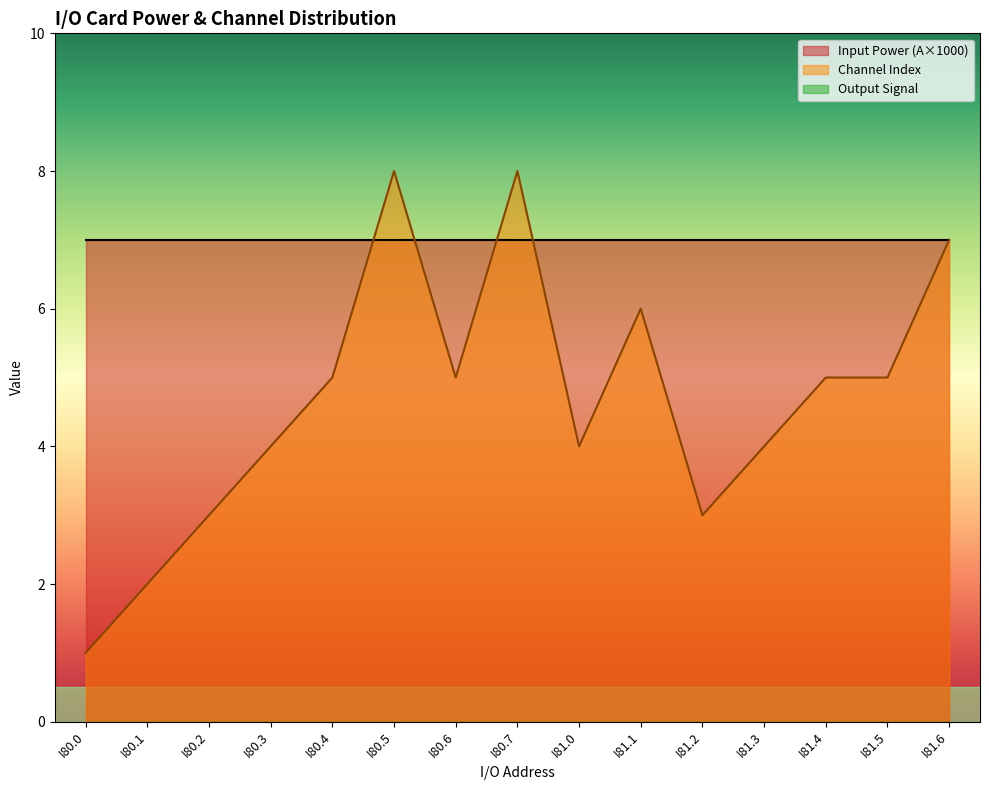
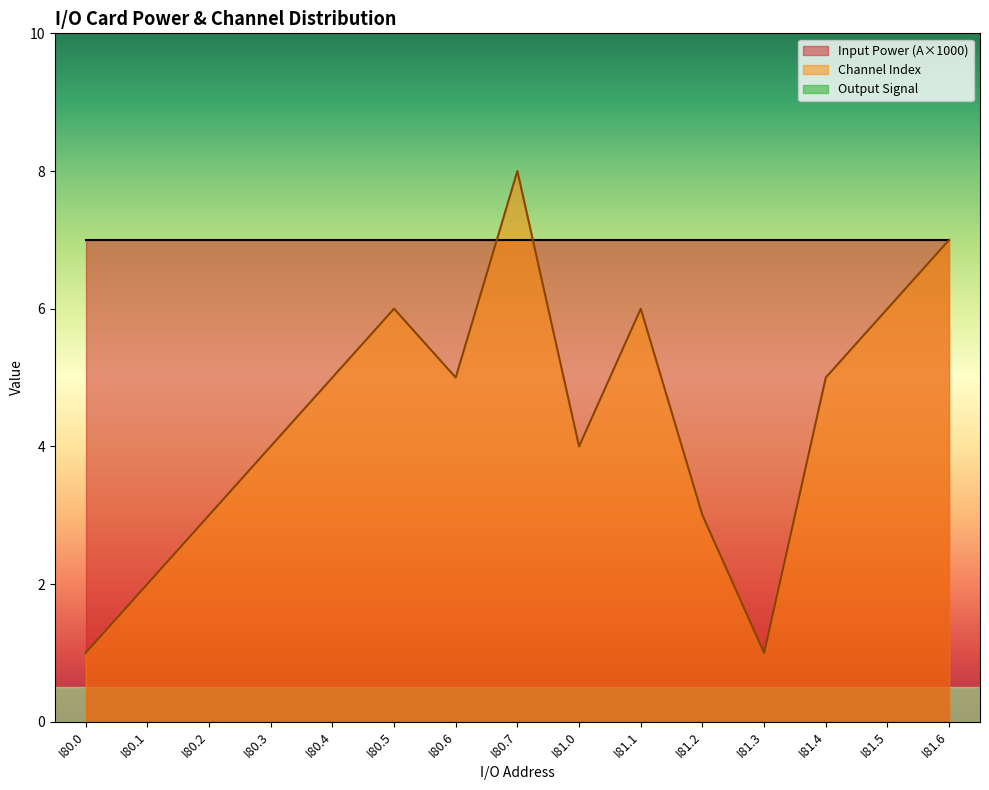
  {
    "Input Power (A×1000)": {
      "I80.0": 7,
      "I80.1": 7,
      "I80.2": 7,
      "I80.3": 7,
      "I80.4": 7,
      "I80.5": 7,
      "I80.6": 7,
      "I80.7": 7,
      "I81.0": 7,
      "I81.1": 7,
      "I81.2": 7,
      "I81.3": 7,
      "I81.4": 7,
      "I81.5": 7
    },
    "Channel Index": {
      "I80.0": 1,
      "I80.1": 2,
      "I80.2": 3,
      "I80.3": 4,
      "I80.4": 5,
-     "I80.5": 8,
+     "I80.5": 6,
      "I80.6": 5,
      "I80.7": 8,
      "I81.0": 4,
      "I81.1": 6,
      "I81.2": 3,
-     "I81.3": 4,
+     "I81.3": 1,
      "I81.4": 5,
-     "I81.5": 5
+     "I81.5": 6
    }
  }
